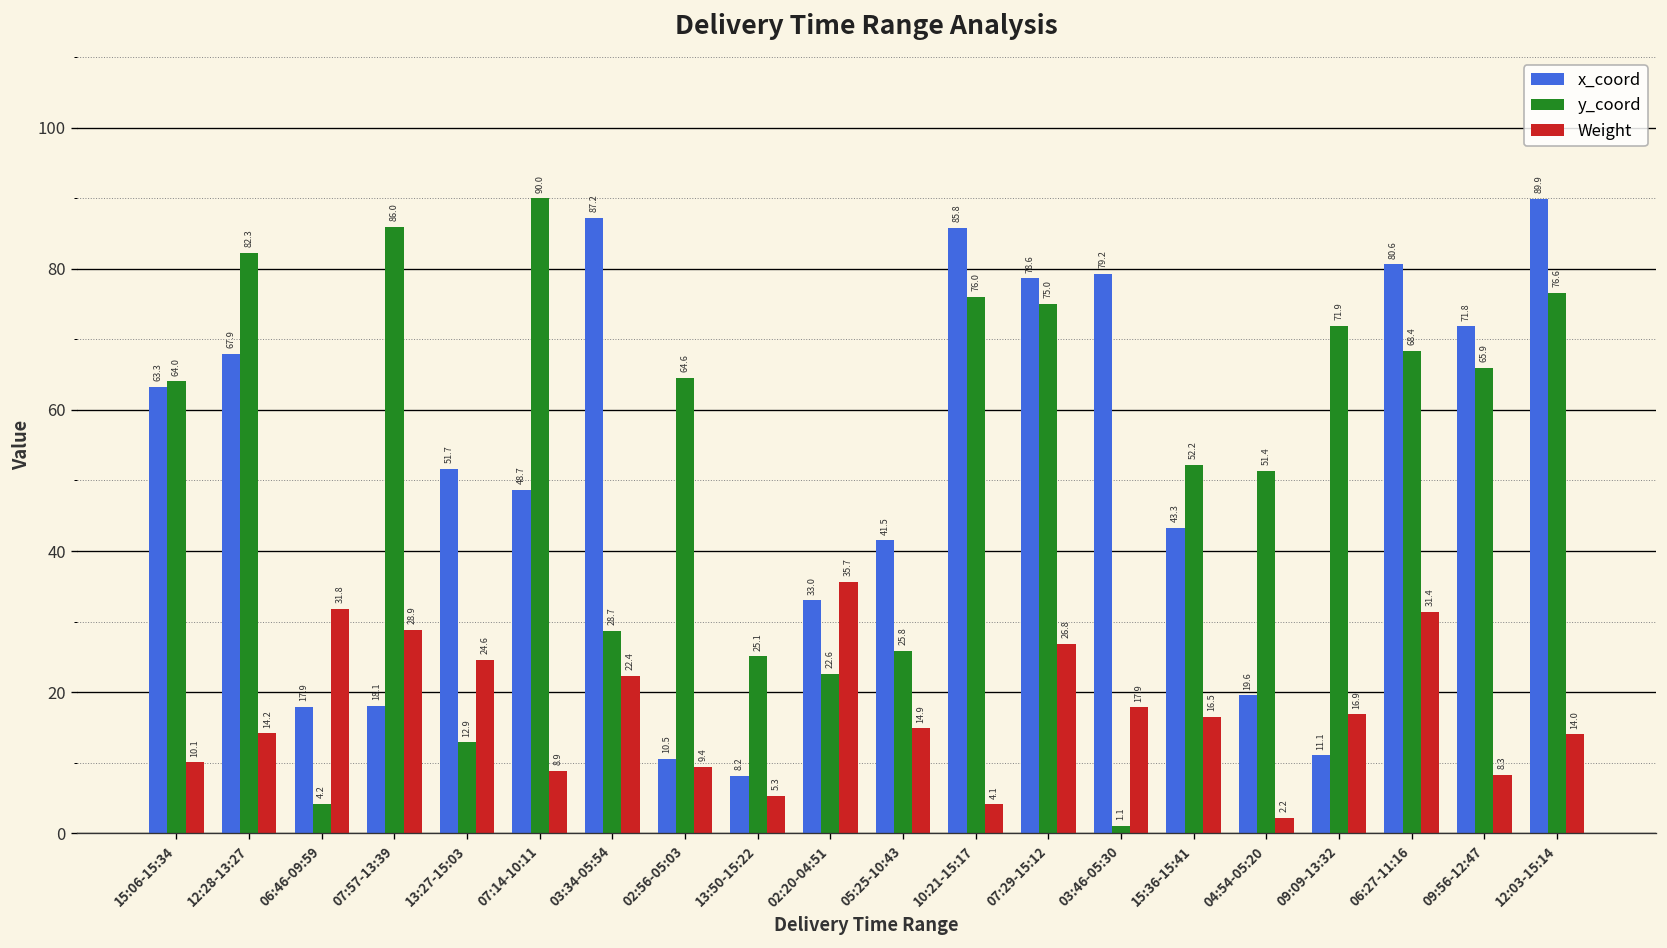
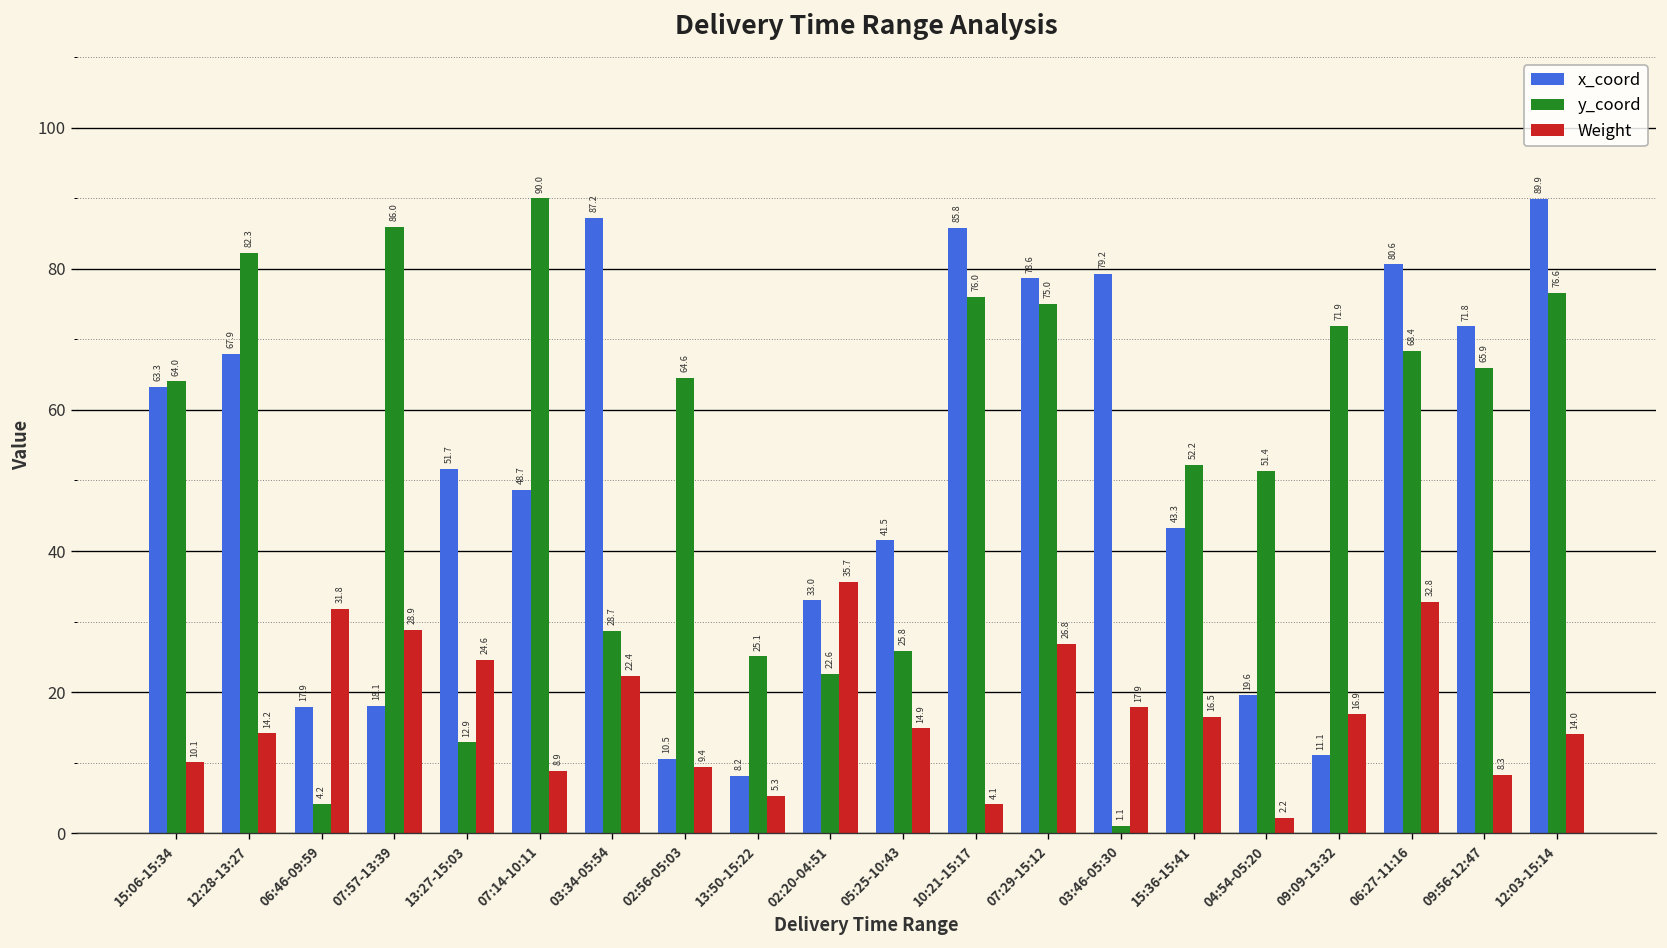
  {
    "x_coord": {
      "15:06-15:34": 63.3,
      "12:28-13:27": 67.9,
      "06:46-09:59": 17.9,
      "07:57-13:39": 18.1,
      "13:27-15:03": 51.7,
      "07:14-10:11": 48.7,
      "03:34-05:54": 87.2,
      "02:56-05:03": 10.5,
      "13:50-15:22": 8.2,
      "02:20-04:51": 33.0,
      "05:25-10:43": 41.5,
      "10:21-15:17": 85.8,
      "07:29-15:12": 78.6,
      "03:46-05:30": 79.2,
      "15:36-15:41": 43.3,
      "04:54-05:20": 19.6,
      "09:09-13:32": 11.1,
      "06:27-11:16": 80.6,
      "09:56-12:47": 71.8,
      "12:03-15:14": 89.9
    },
    "y_coord": {
      "15:06-15:34": 64.0,
      "12:28-13:27": 82.3,
      "06:46-09:59": 4.2,
      "07:57-13:39": 86.0,
      "13:27-15:03": 12.9,
      "07:14-10:11": 90.0,
      "03:34-05:54": 28.7,
      "02:56-05:03": 64.6,
      "13:50-15:22": 25.1,
      "02:20-04:51": 22.6,
      "05:25-10:43": 25.8,
      "10:21-15:17": 76.0,
      "07:29-15:12": 75.0,
      "03:46-05:30": 1.1,
      "15:36-15:41": 52.2,
      "04:54-05:20": 51.4,
      "09:09-13:32": 71.9,
      "06:27-11:16": 68.4,
      "09:56-12:47": 65.9,
      "12:03-15:14": 76.6
    },
    "Weight": {
      "15:06-15:34": 10.1,
      "12:28-13:27": 14.2,
      "06:46-09:59": 31.8,
      "07:57-13:39": 28.9,
      "13:27-15:03": 24.6,
      "07:14-10:11": 8.9,
      "03:34-05:54": 22.4,
      "02:56-05:03": 9.4,
      "13:50-15:22": 5.3,
      "02:20-04:51": 35.7,
      "05:25-10:43": 14.9,
      "10:21-15:17": 4.1,
      "07:29-15:12": 26.8,
      "03:46-05:30": 17.9,
      "15:36-15:41": 16.5,
      "04:54-05:20": 2.2,
      "09:09-13:32": 16.9,
-     "06:27-11:16": 31.4,
+     "06:27-11:16": 32.8,
      "09:56-12:47": 8.3,
      "12:03-15:14": 14.0
    }
  }
